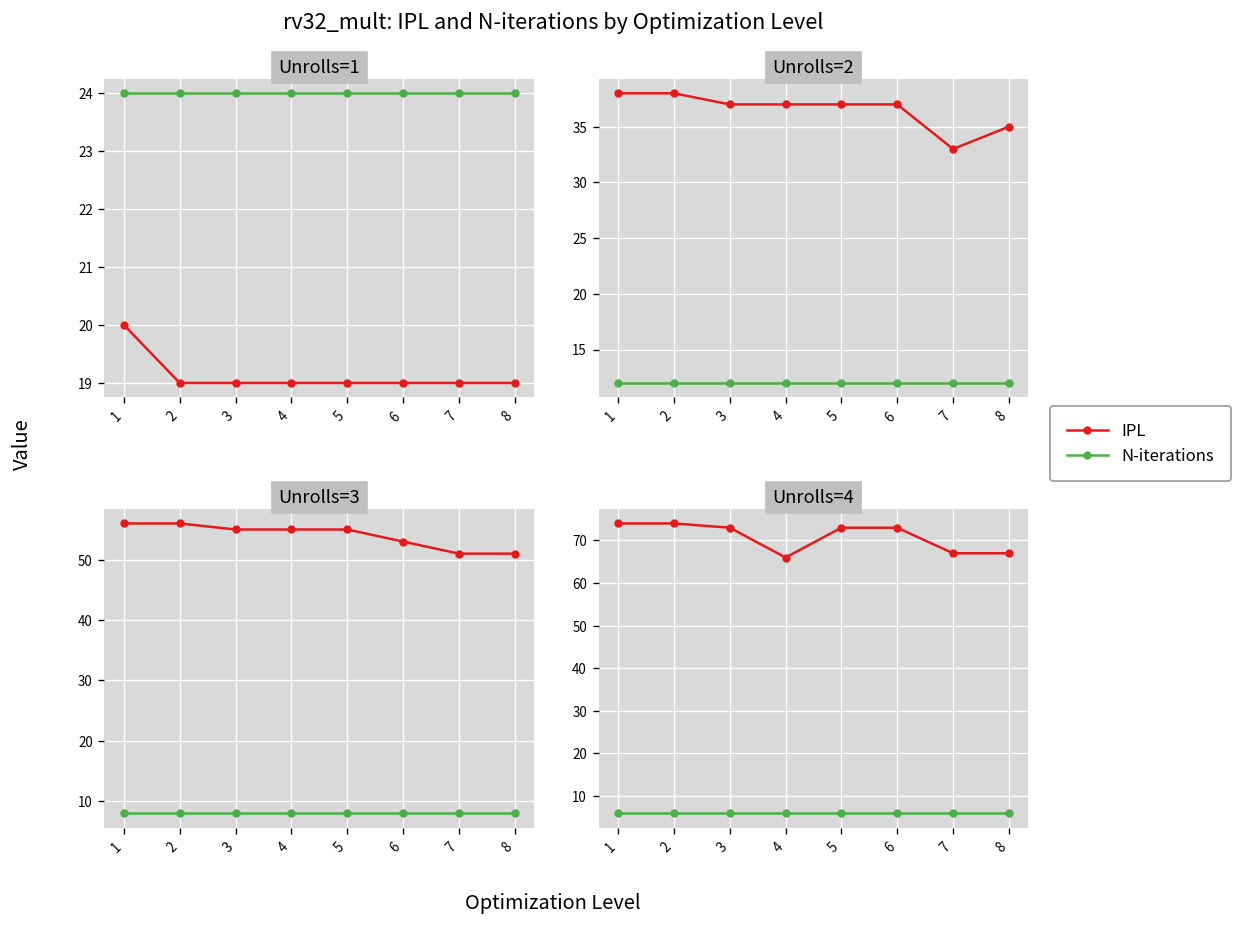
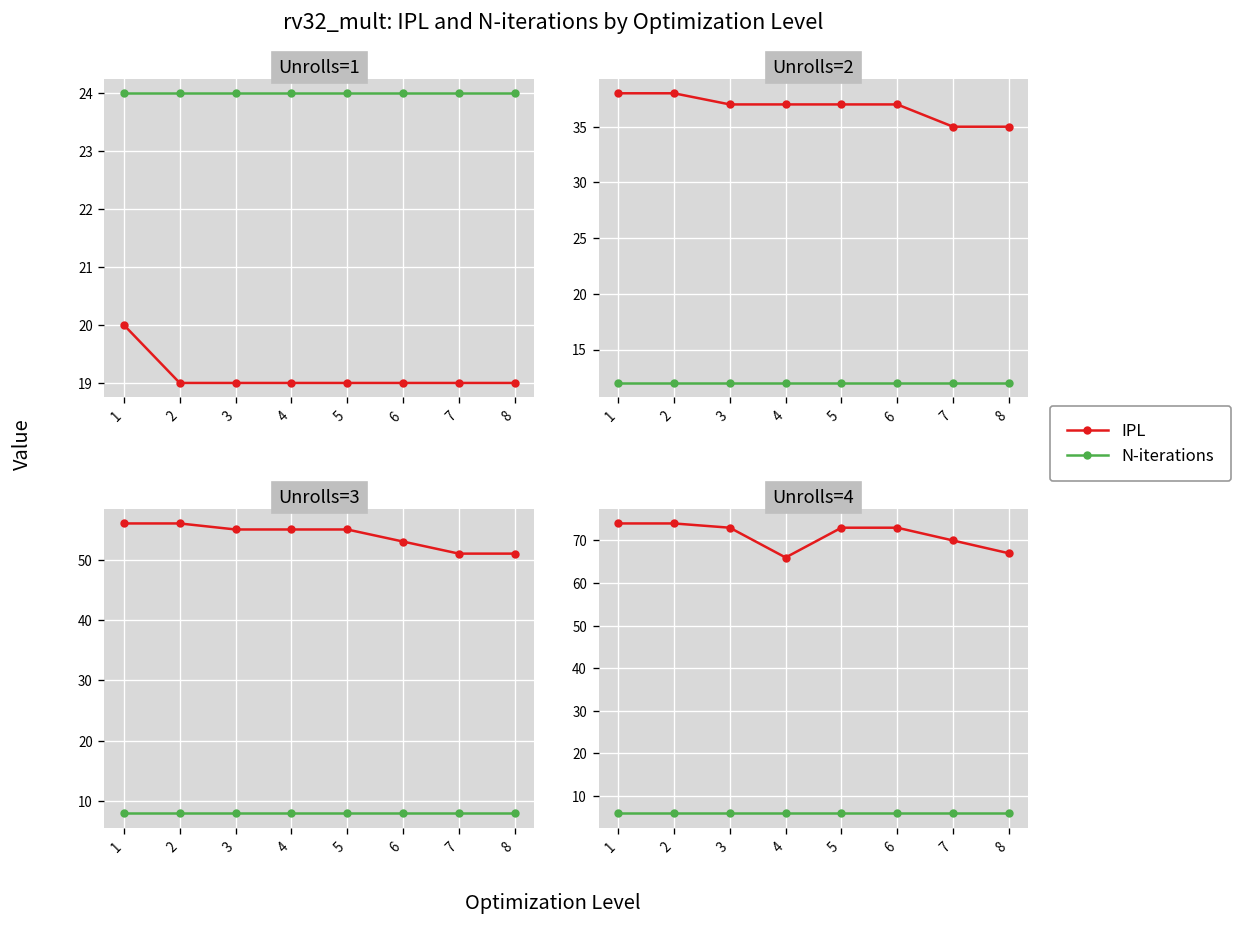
  {
    "Unrolls=1": {
      "IPL": {
        "1": 20.0,
        "2": 19.0,
        "3": 19.0,
        "4": 19.0,
        "5": 19.0,
        "6": 19.0,
        "7": 19.0,
        "8": 19.0
      },
      "N-iterations": {
        "1": 24.0,
        "2": 24.0,
        "3": 24.0,
        "4": 24.0,
        "5": 24.0,
        "6": 24.0,
        "7": 24.0,
        "8": 24.0
      }
    },
    "Unrolls=2": {
      "IPL": {
        "1": 38,
        "2": 38,
        "3": 37,
        "4": 37,
        "5": 37,
        "6": 37,
-       "7": 33,
+       "7": 35,
        "8": 35
      },
      "N-iterations": {
        "1": 12,
        "2": 12,
        "3": 12,
        "4": 12,
        "5": 12,
        "6": 12,
        "7": 12,
        "8": 12
      }
    },
    "Unrolls=3": {
      "IPL": {
        "1": 56,
        "2": 56,
        "3": 55,
        "4": 55,
        "5": 55,
        "6": 53,
        "7": 51,
        "8": 51
      },
      "N-iterations": {
        "1": 8,
        "2": 8,
        "3": 8,
        "4": 8,
        "5": 8,
        "6": 8,
        "7": 8,
        "8": 8
      }
    },
    "Unrolls=4": {
      "IPL": {
        "1": 74,
        "2": 74,
        "3": 73,
        "4": 66,
        "5": 73,
        "6": 73,
-       "7": 67,
+       "7": 70,
        "8": 67
      },
      "N-iterations": {
        "1": 6,
        "2": 6,
        "3": 6,
        "4": 6,
        "5": 6,
        "6": 6,
        "7": 6,
        "8": 6
      }
    }
  }
